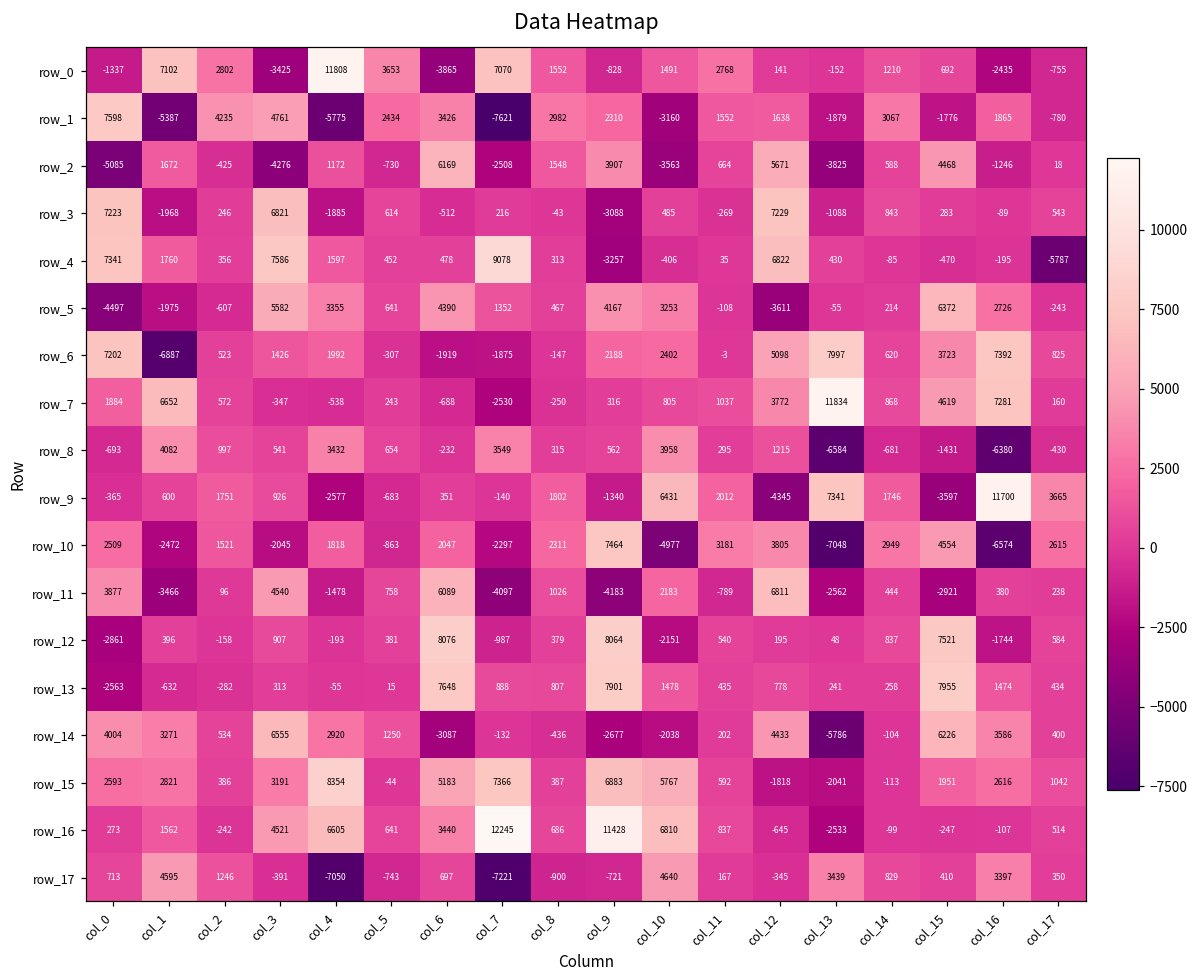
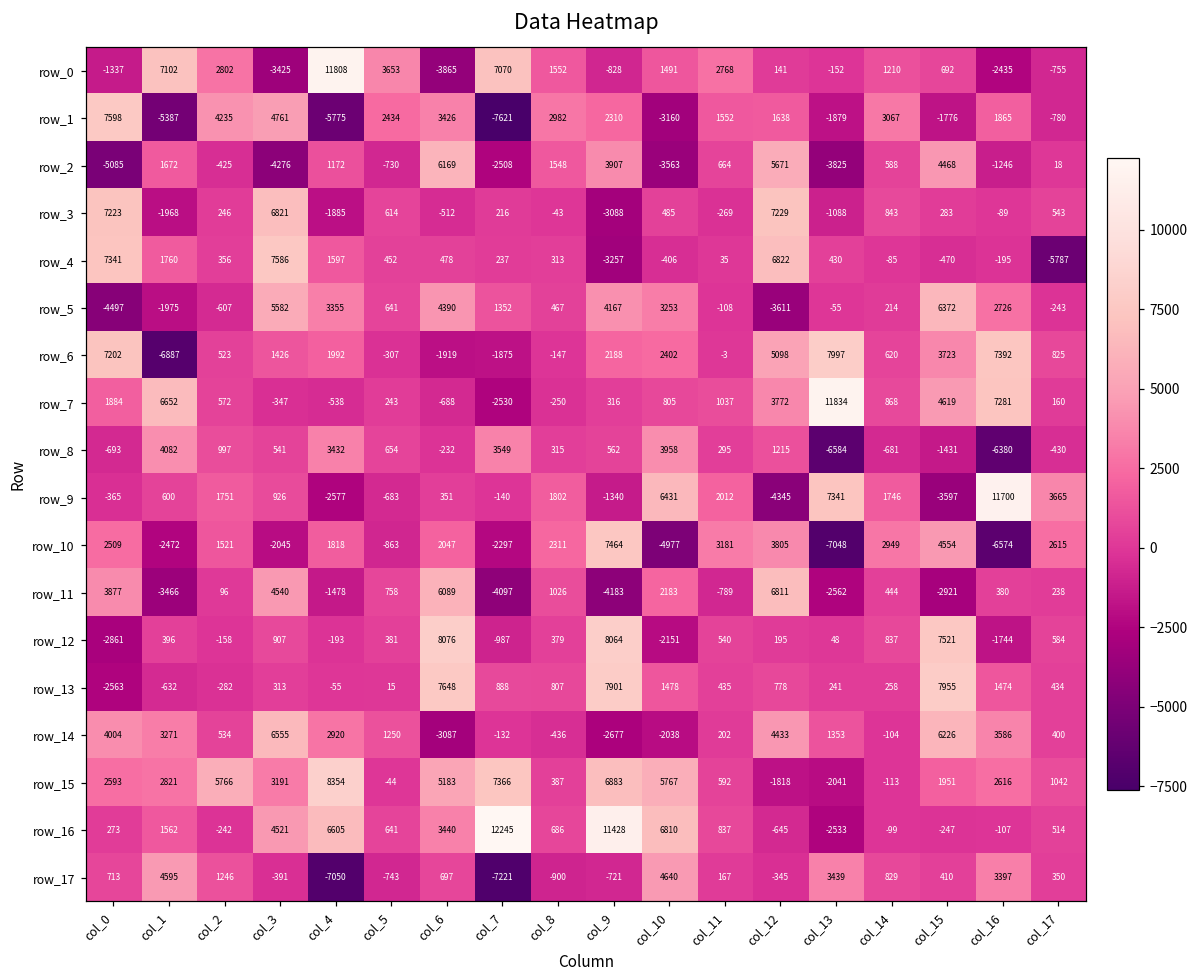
  {
    "row_4": {
      "col_0": 7341,
      "col_1": 1760,
      "col_2": 356,
      "col_3": 7586,
      "col_4": 1597,
      "col_5": 452,
      "col_6": 478,
-     "col_7": 9078,
+     "col_7": 237,
      "col_8": 313,
      "col_9": -3257,
      "col_10": -406,
      "col_11": 35,
      "col_12": 6822,
      "col_13": 430,
      "col_14": -85,
      "col_15": -470,
      "col_16": -195,
      "col_17": -5787
    },
    "row_14": {
      "col_0": 4004,
      "col_1": 3271,
      "col_2": 534,
      "col_3": 6555,
      "col_4": 2920,
      "col_5": 1250,
      "col_6": -3087,
      "col_7": -132,
      "col_8": -436,
      "col_9": -2677,
      "col_10": -2038,
      "col_11": 202,
      "col_12": 4433,
-     "col_13": -5786,
+     "col_13": 1353,
      "col_14": -104,
      "col_15": 6226,
      "col_16": 3586,
      "col_17": 400
    },
    "row_15": {
      "col_0": 2593,
      "col_1": 2821,
-     "col_2": 386,
+     "col_2": 5766,
      "col_3": 3191,
      "col_4": 8354,
      "col_5": -44,
      "col_6": 5183,
      "col_7": 7366,
      "col_8": 387,
      "col_9": 6883,
      "col_10": 5767,
      "col_11": 592,
      "col_12": -1818,
      "col_13": -2041,
      "col_14": -113,
      "col_15": 1951,
      "col_16": 2616,
      "col_17": 1042
    }
  }
